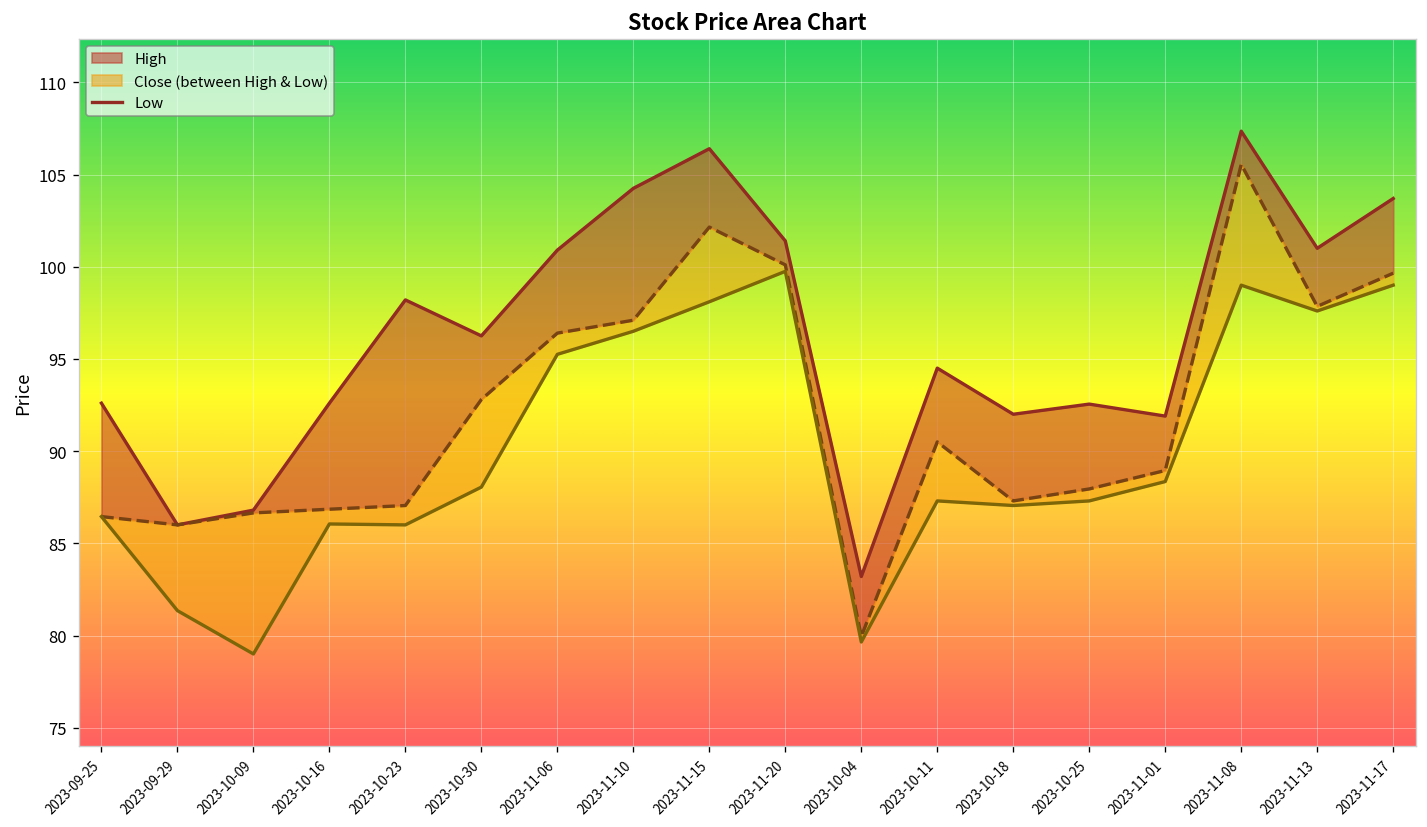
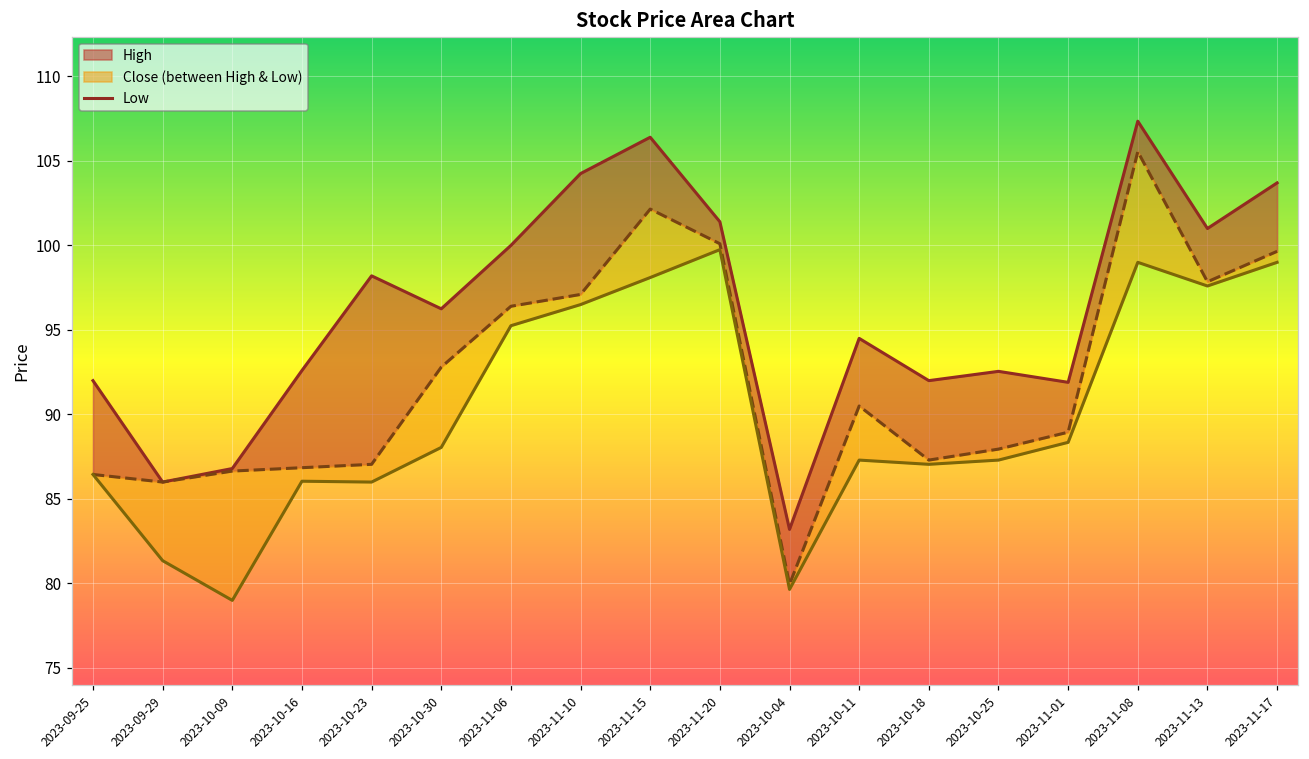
  {
    "High": {
-     "2023-09-25": 92.6,
+     "2023-09-25": 92.0,
      "2023-10-16": 92.6,
      "2023-10-23": 98.2,
      "2023-10-30": 96.3,
-     "2023-11-06": 100.9,
+     "2023-11-06": 100.0,
      "2023-11-10": 104.3,
      "2023-11-15": 106.4,
      "2023-11-20": 101.4,
      "2023-10-04": 83.2,
      "2023-10-11": 94.5,
      "2023-10-18": 92.0,
      "2023-10-25": 92.6,
      "2023-11-01": 91.9,
      "2023-11-08": 107.4,
      "2023-11-13": 101.0,
      "2023-11-17": 103.7
    }
  }
